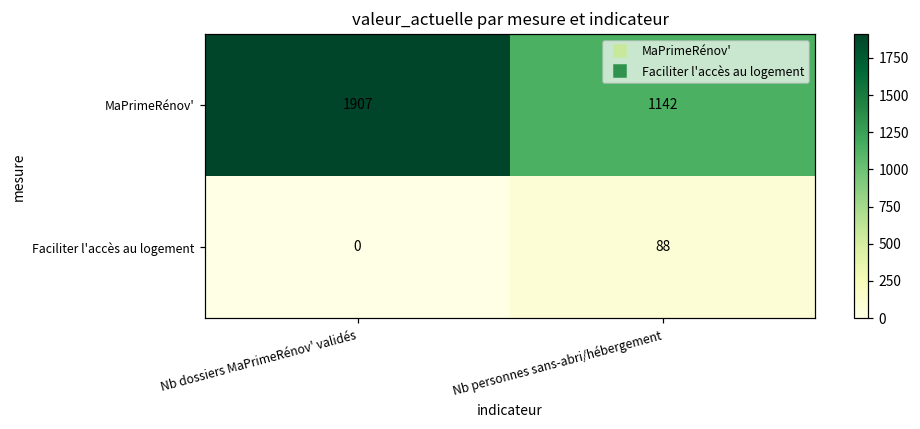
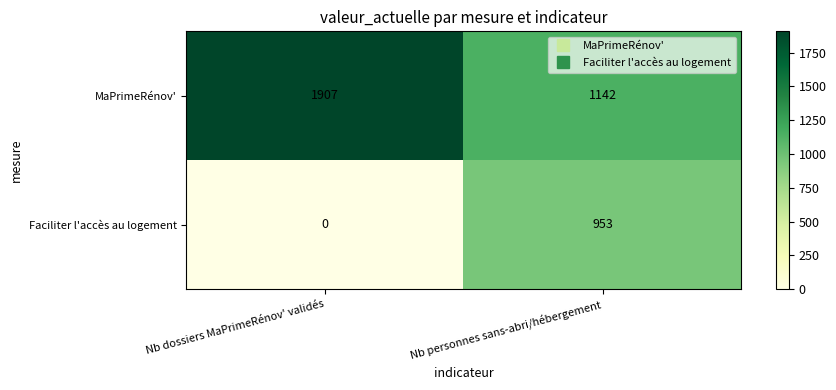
  {
    "MaPrimeRénov'": {
      "Nb dossiers MaPrimeRénov' validés": 1907,
      "Nb personnes sans-abri/hébergement": 1142
    },
    "Faciliter l'accès au logement": {
      "Nb dossiers MaPrimeRénov' validés": 0,
-     "Nb personnes sans-abri/hébergement": 88
+     "Nb personnes sans-abri/hébergement": 953
    }
  }
